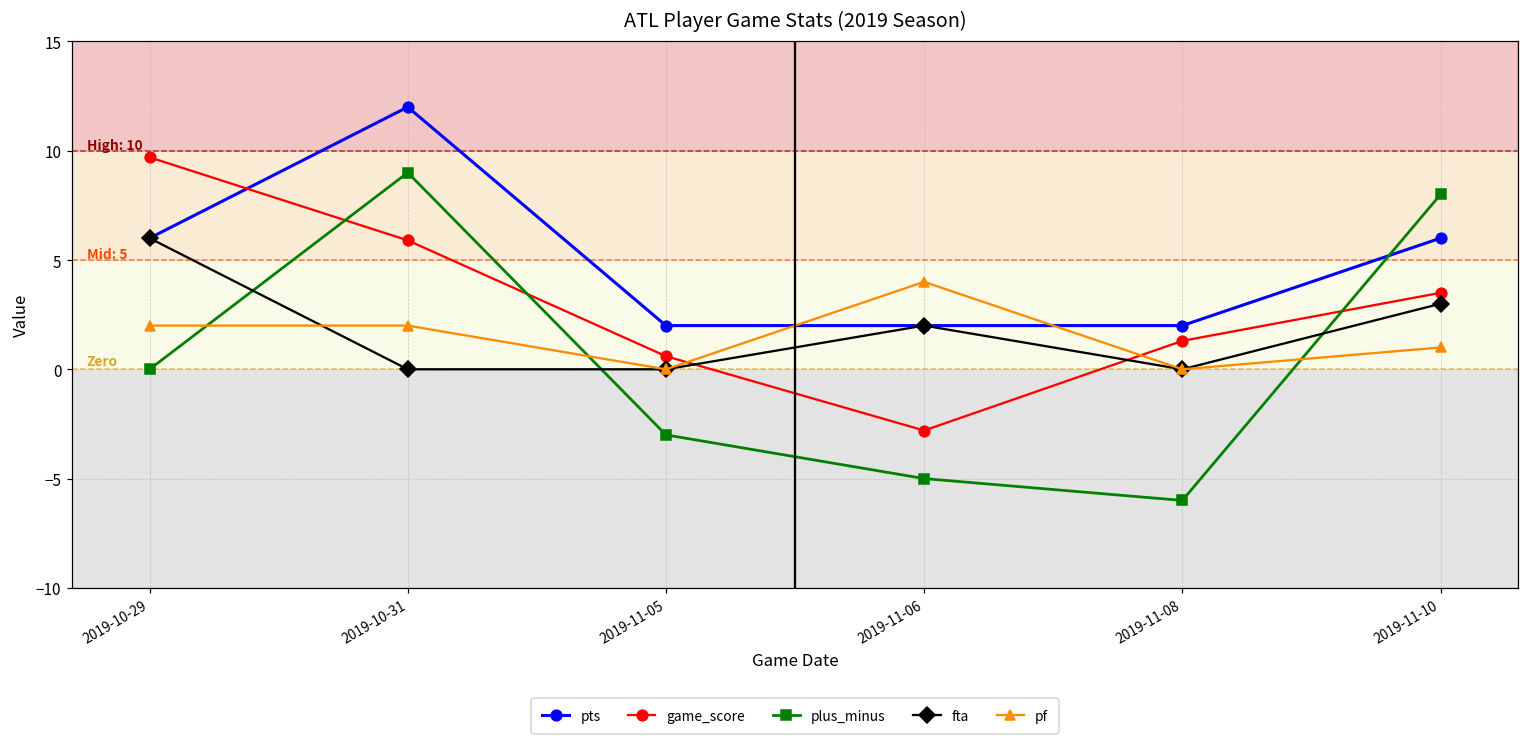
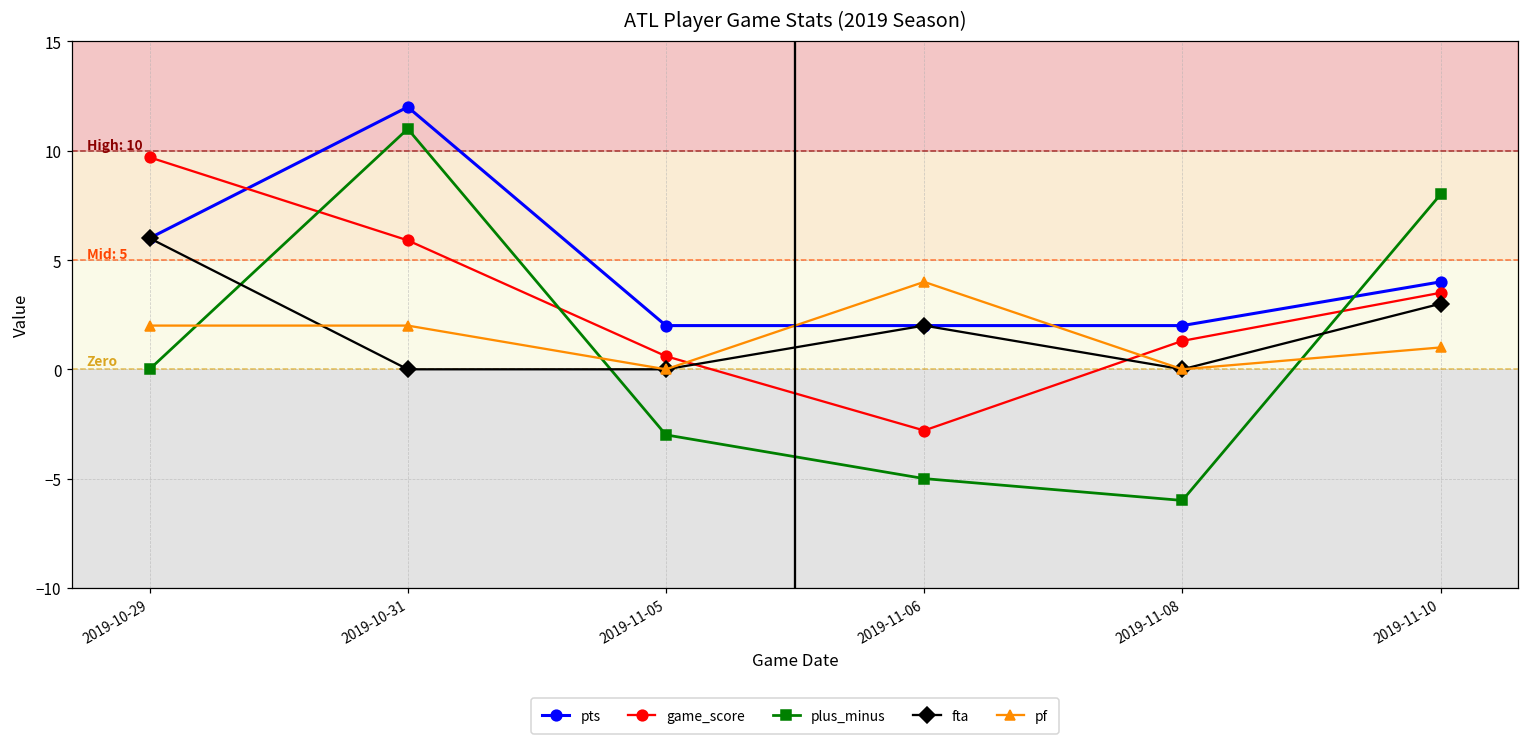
  {
    "pts": {
      "2019-10-31": 12,
      "2019-11-05": 2,
      "2019-11-08": 2,
-     "2019-11-10": 6
+     "2019-11-10": 4
    },
    "game_score": {
      "2019-10-29": 10
    },
    "plus_minus": {
      "2019-10-29": 0,
-     "2019-10-31": 9,
+     "2019-10-31": 11,
      "2019-11-05": -3,
      "2019-11-06": -5,
      "2019-11-08": -6,
      "2019-11-10": 8
    },
    "fta": {
      "2019-10-31": 0,
      "2019-11-10": 3
    },
    "pf": {
      "2019-10-29": 2,
      "2019-10-31": 2,
      "2019-11-06": 4,
      "2019-11-10": 1
    }
  }
